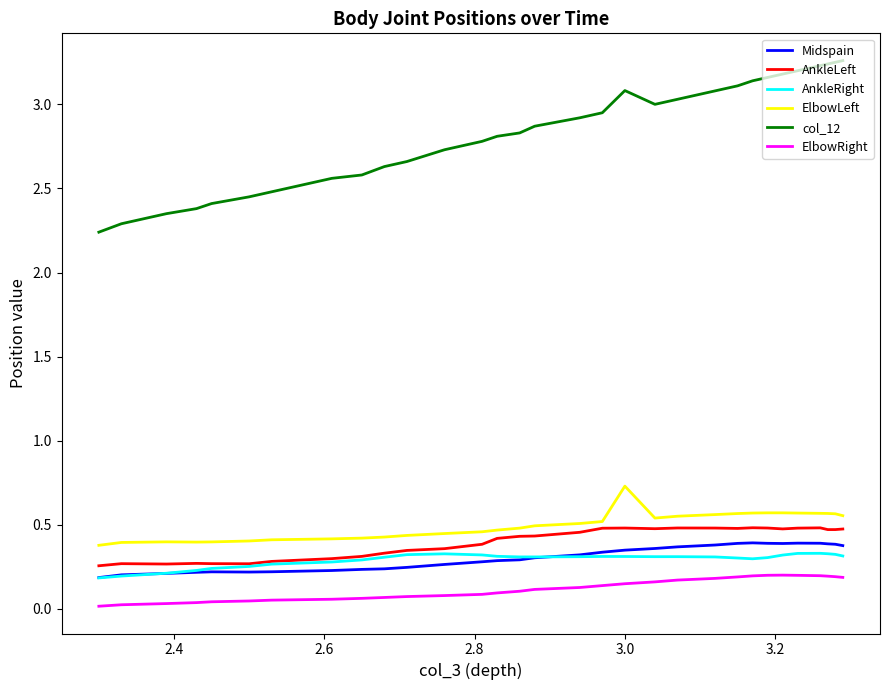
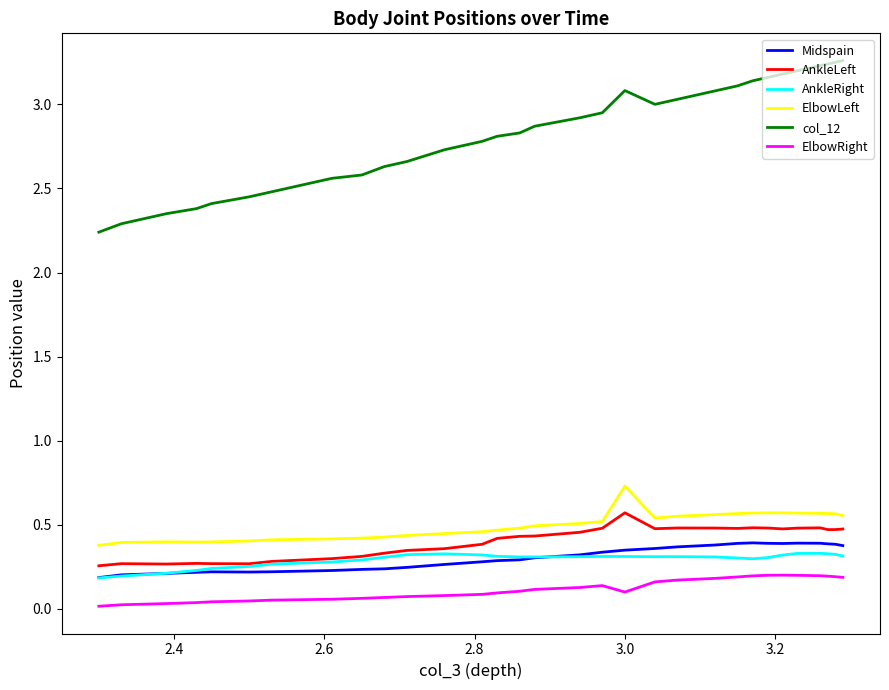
  {
    "Midspain": {
      "3.0": 0.35
    },
    "AnkleLeft": {
-     "3.0": 0.48
+     "3.0": 0.57
    },
    "AnkleRight": {
      "3.0": 0.31
    },
    "ElbowLeft": {
      "3.0": 0.73
    },
    "col_12": {
      "3.0": 3.08
    },
    "ElbowRight": {
-     "3.0": 0.15
+     "3.0": 0.10
    }
  }
